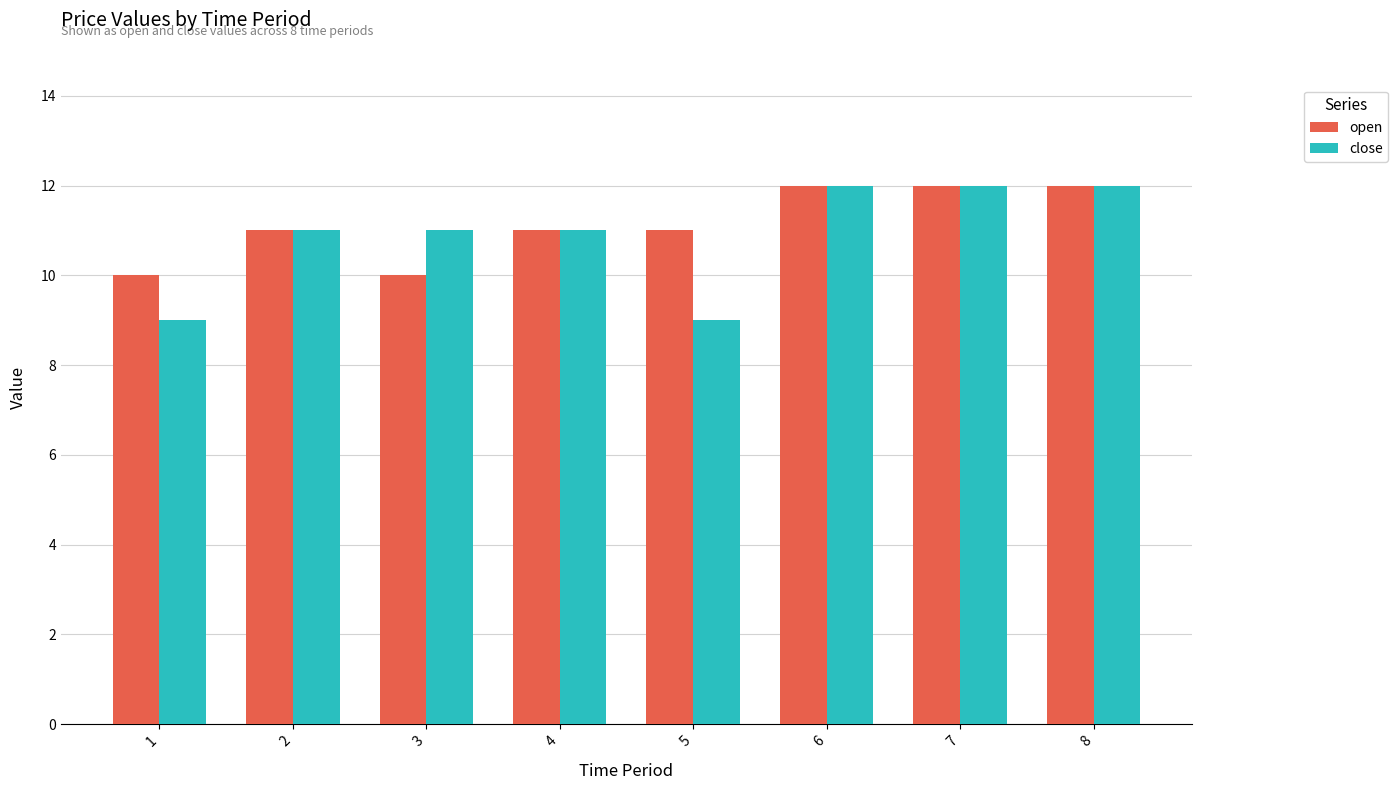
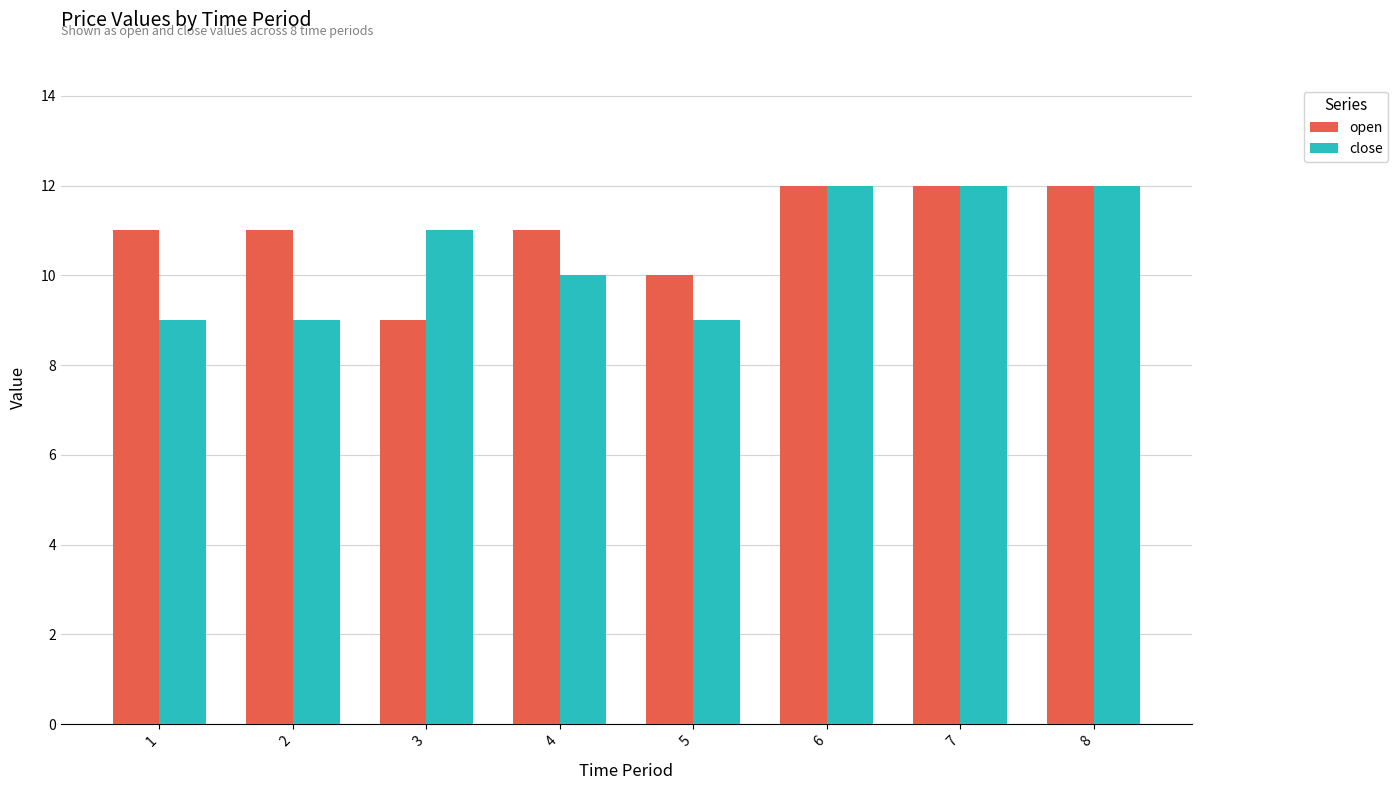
  {
    "open": {
-     "1": 10,
+     "1": 11,
      "2": 11,
-     "3": 10,
+     "3": 9,
      "4": 11,
-     "5": 11,
+     "5": 10,
      "6": 12,
      "7": 12,
      "8": 12
    },
    "close": {
      "1": 9,
-     "2": 11,
+     "2": 9,
      "3": 11,
-     "4": 11,
+     "4": 10,
      "5": 9,
      "6": 12,
      "7": 12,
      "8": 12
    }
  }
